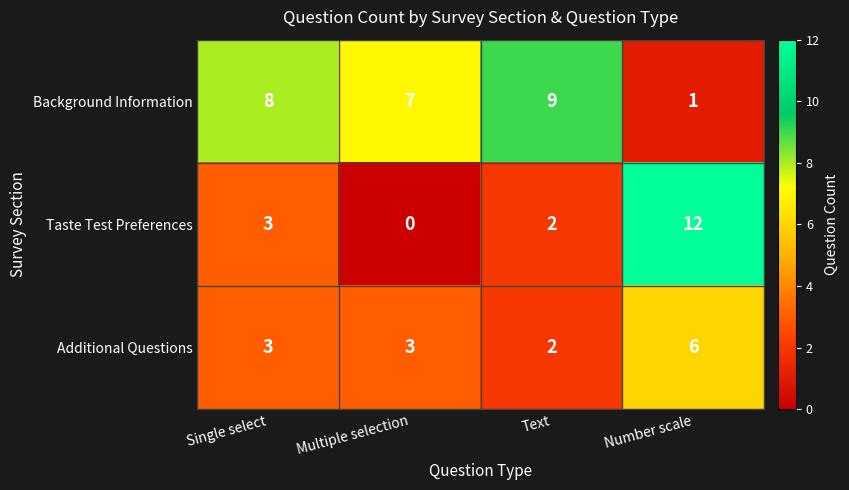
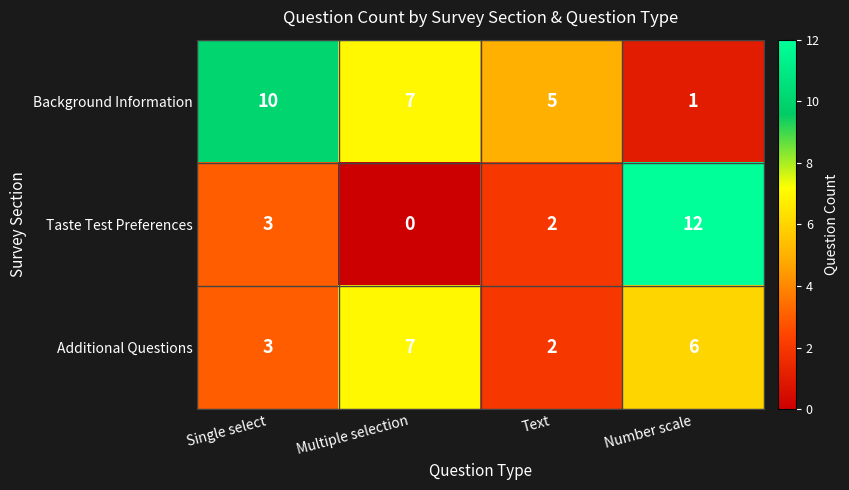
  {
    "Background Information": {
-     "Single select": 8,
+     "Single select": 10,
      "Multiple selection": 7,
-     "Text": 9,
+     "Text": 5,
      "Number scale": 1
    },
    "Taste Test Preferences": {
      "Single select": 3,
      "Multiple selection": 0,
      "Text": 2,
      "Number scale": 12
    },
    "Additional Questions": {
      "Single select": 3,
-     "Multiple selection": 3,
+     "Multiple selection": 7,
      "Text": 2,
      "Number scale": 6
    }
  }
